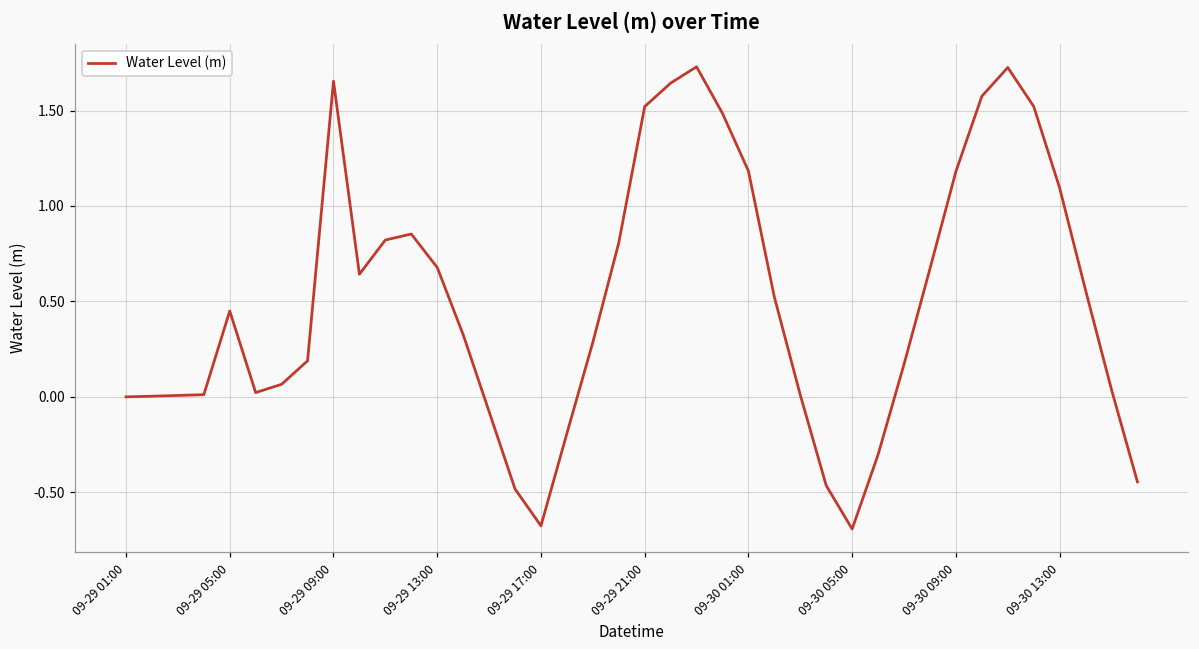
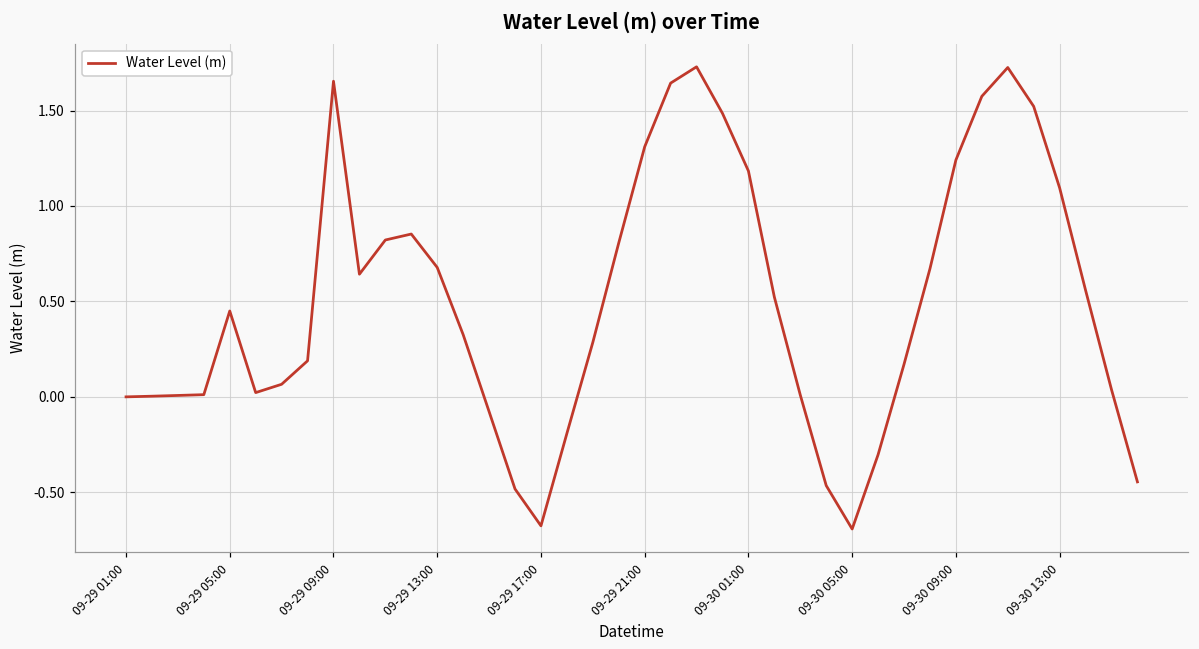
  {
    "09-29 01:00": 0.00,
    "09-29 05:00": 0.45,
    "09-29 09:00": 1.65,
    "09-29 13:00": 0.68,
    "09-29 17:00": -0.68,
-   "09-29 21:00": 1.52,
+   "09-29 21:00": 1.31,
    "09-30 01:00": 1.18,
    "09-30 05:00": -0.69,
-   "09-30 09:00": 1.18,
+   "09-30 09:00": 1.24,
    "09-30 13:00": 1.09
  }
